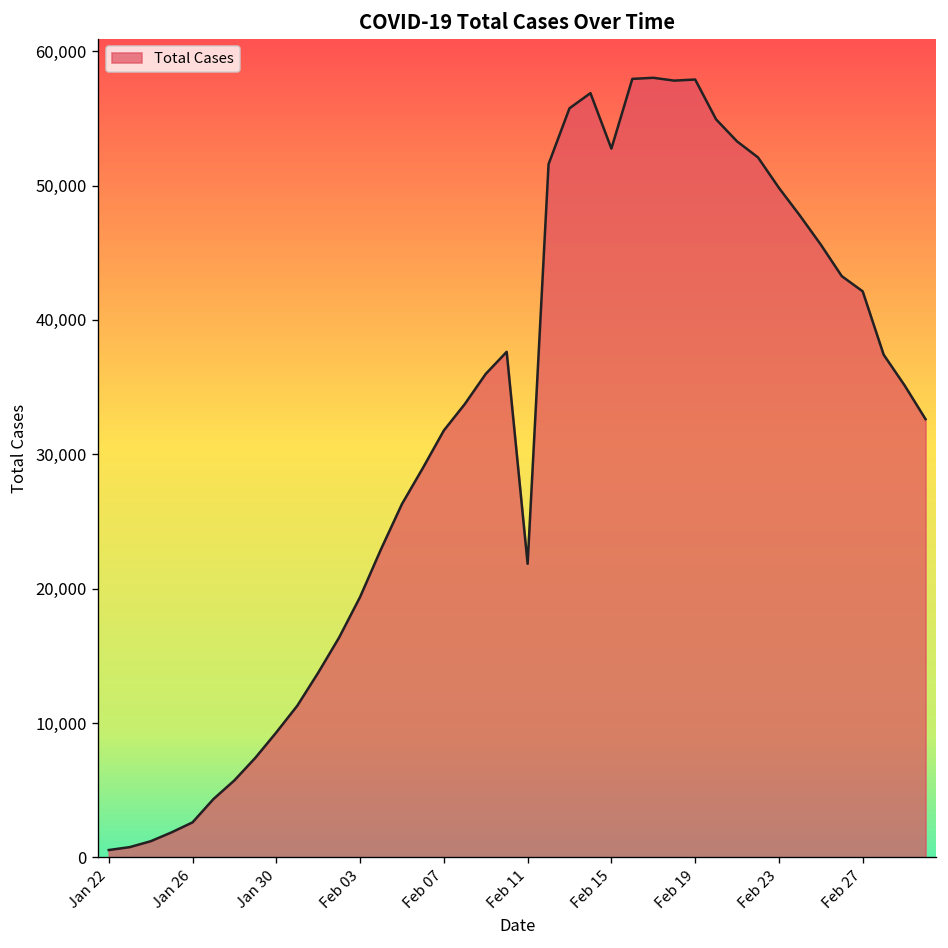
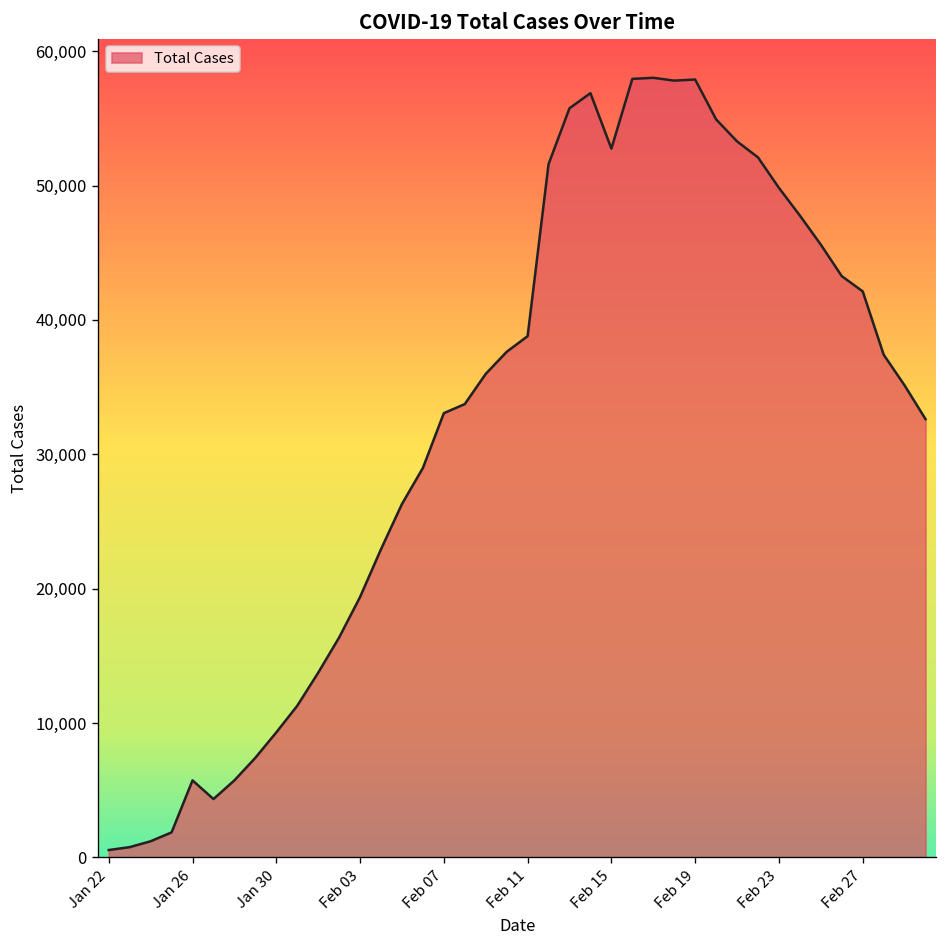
  {
    "Jan 22": "600",
-   "Jan 26": "2,600",
+   "Jan 26": "5,700",
    "Jan 30": "9,300",
    "Feb 03": "19,400",
-   "Feb 07": "31,800",
-   "Feb 11": "21,900",
+   "Feb 07": "33,100",
+   "Feb 11": "38,800",
    "Feb 15": "52,700",
    "Feb 19": "57,900",
    "Feb 23": "49,800",
    "Feb 27": "42,100"
  }
